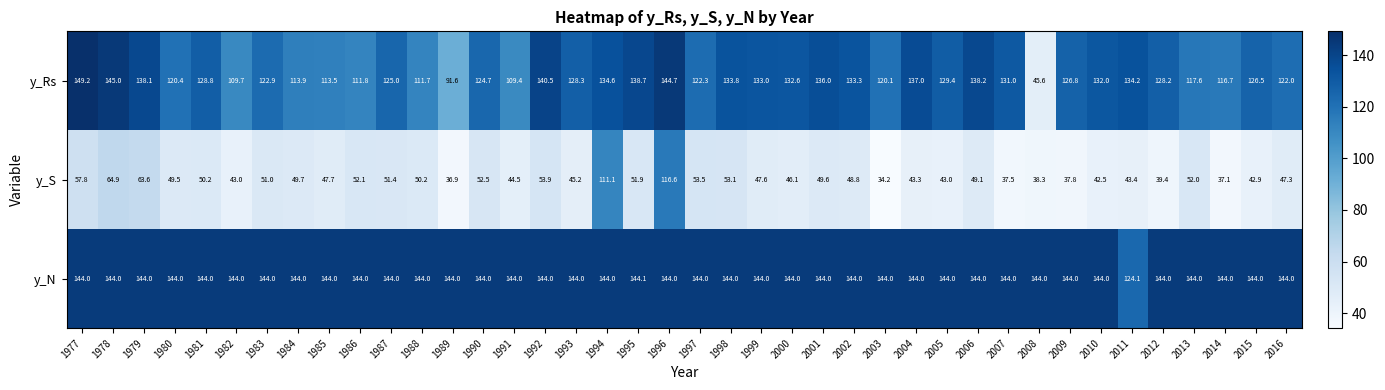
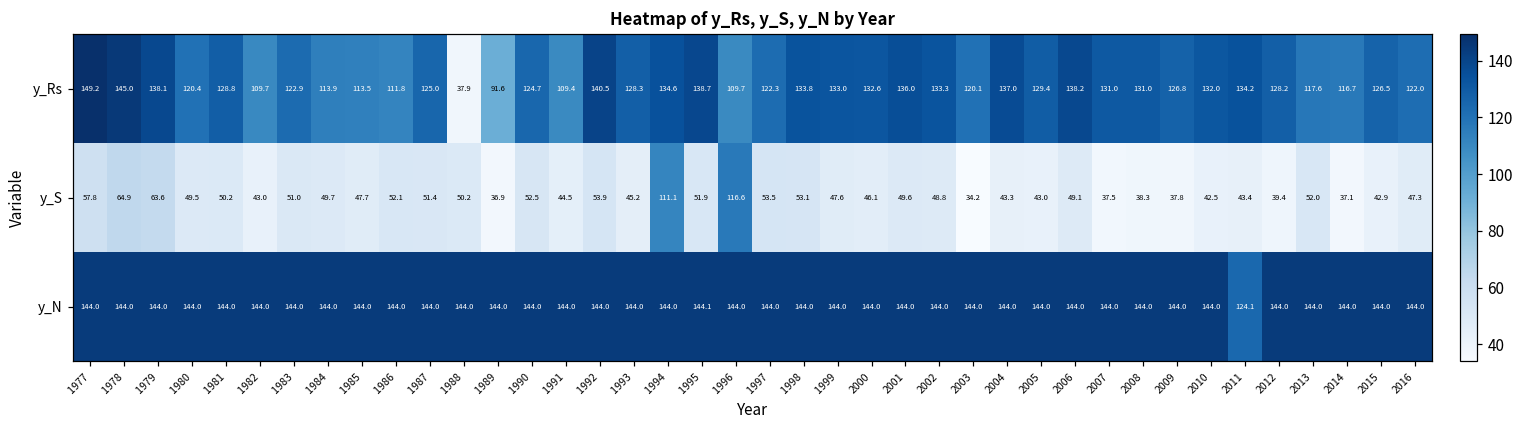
  {
    "y_Rs": {
      "1977": 149.2,
      "1978": 145.0,
      "1979": 138.1,
      "1980": 120.4,
      "1981": 128.8,
      "1982": 109.7,
      "1983": 122.9,
      "1984": 113.9,
      "1985": 113.5,
      "1986": 111.8,
      "1987": 125.0,
-     "1988": 111.7,
+     "1988": 37.9,
      "1989": 91.6,
      "1990": 124.7,
      "1991": 109.4,
      "1992": 140.5,
      "1993": 128.3,
      "1994": 134.6,
      "1995": 138.7,
-     "1996": 144.7,
+     "1996": 109.7,
      "1997": 122.3,
      "1998": 133.8,
      "1999": 133.0,
      "2000": 132.6,
      "2001": 136.0,
      "2002": 133.3,
      "2003": 120.1,
      "2004": 137.0,
      "2005": 129.4,
      "2006": 138.2,
      "2007": 131.0,
-     "2008": 45.6,
+     "2008": 131.0,
      "2009": 126.8,
      "2010": 132.0,
      "2011": 134.2,
      "2012": 128.2,
      "2013": 117.6,
      "2014": 116.7,
      "2015": 126.5,
      "2016": 122.0
    },
    "y_S": {
      "1977": 57.8,
      "1978": 64.9,
      "1979": 63.6,
      "1980": 49.5,
      "1981": 50.2,
      "1982": 43.0,
      "1983": 51.0,
      "1984": 49.7,
      "1985": 47.7,
      "1986": 52.1,
      "1987": 51.4,
      "1988": 50.2,
      "1989": 36.9,
      "1990": 52.5,
      "1991": 44.5,
      "1992": 53.9,
      "1993": 45.2,
      "1994": 111.1,
      "1995": 51.9,
      "1996": 116.6,
      "1997": 53.5,
      "1998": 53.1,
      "1999": 47.6,
      "2000": 46.1,
      "2001": 49.6,
      "2002": 48.8,
      "2003": 34.2,
      "2004": 43.3,
      "2005": 43.0,
      "2006": 49.1,
      "2007": 37.5,
      "2008": 38.3,
      "2009": 37.8,
      "2010": 42.5,
      "2011": 43.4,
      "2012": 39.4,
      "2013": 52.0,
      "2014": 37.1,
      "2015": 42.9,
      "2016": 47.3
    },
    "y_N": {
      "1977": 144.0,
      "1978": 144.0,
      "1979": 144.0,
      "1980": 144.0,
      "1981": 144.0,
      "1982": 144.0,
      "1983": 144.0,
      "1984": 144.0,
      "1985": 144.0,
      "1986": 144.0,
      "1987": 144.0,
      "1988": 144.0,
      "1989": 144.0,
      "1990": 144.0,
      "1991": 144.0,
      "1992": 144.0,
      "1993": 144.0,
      "1994": 144.0,
      "1995": 144.1,
      "1996": 144.0,
      "1997": 144.0,
      "1998": 144.0,
      "1999": 144.0,
      "2000": 144.0,
      "2001": 144.0,
      "2002": 144.0,
      "2003": 144.0,
      "2004": 144.0,
      "2005": 144.0,
      "2006": 144.0,
      "2007": 144.0,
      "2008": 144.0,
      "2009": 144.0,
      "2010": 144.0,
      "2011": 124.1,
      "2012": 144.0,
      "2013": 144.0,
      "2014": 144.0,
      "2015": 144.0,
      "2016": 144.0
    }
  }
